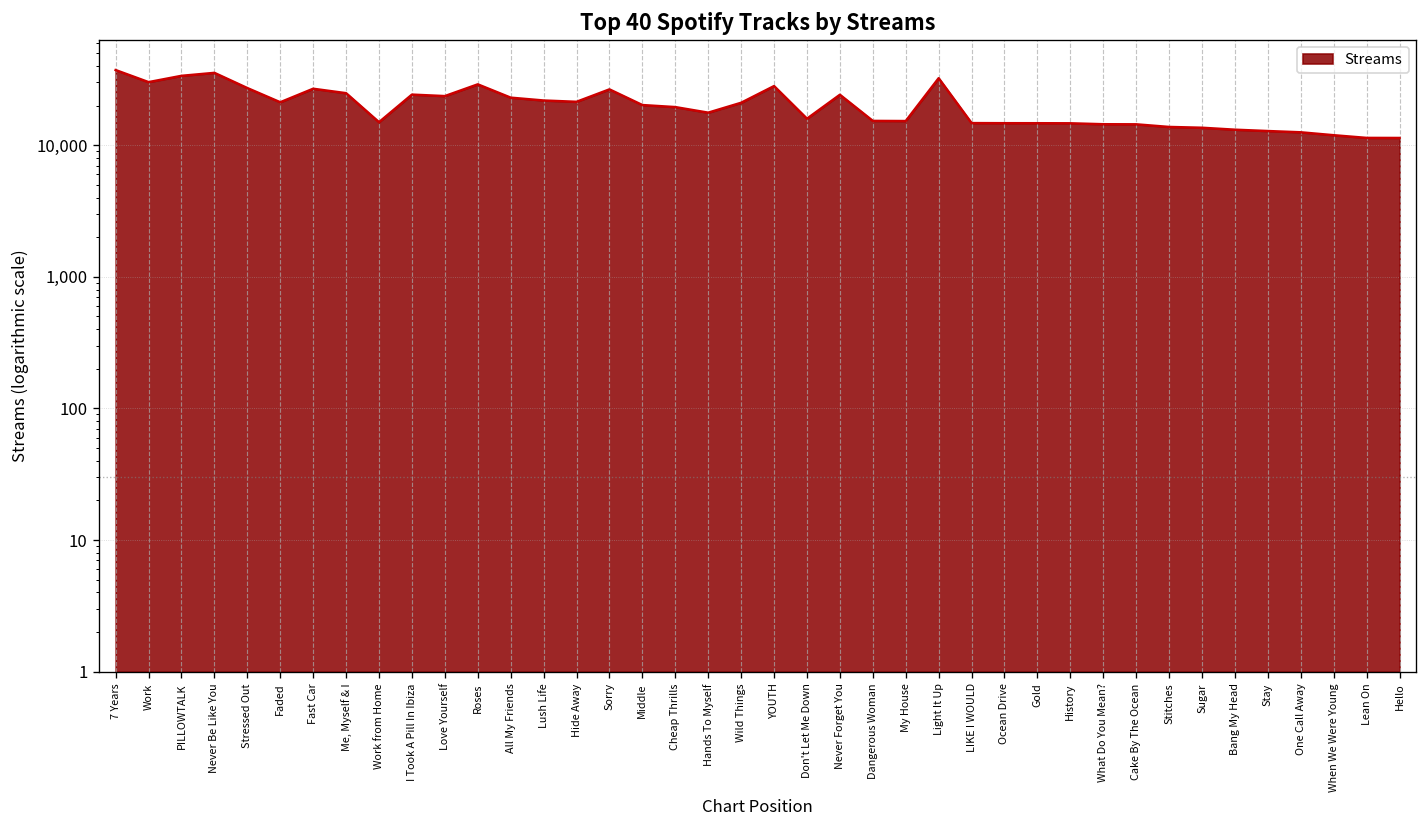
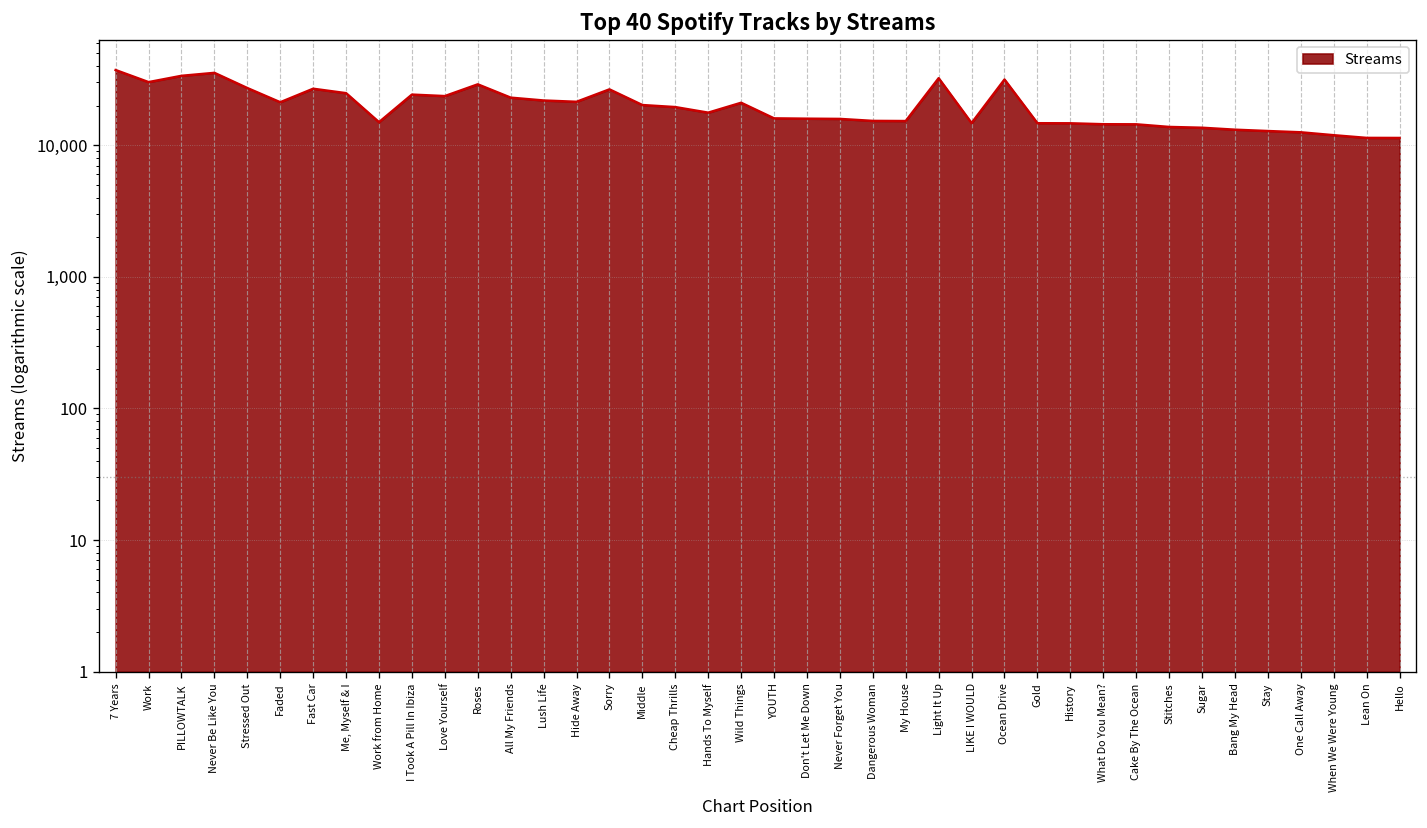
  {
    "7 Years": "37,000",
    "Work": "30,000",
    "PILLOWTALK": "34,000",
    "Never Be Like You": "35,000",
    "Stressed Out": "27,000",
    "Faded": "21,000",
    "Fast Car": "27,000",
    "Me, Myself & I": "25,000",
    "Work from Home": "15,000",
    "I Took A Pill In Ibiza": "24,000",
    "Love Yourself": "24,000",
    "Roses": "29,000",
    "All My Friends": "23,000",
    "Lush Life": "22,000",
    "Hide Away": "21,000",
    "Sorry": "27,000",
    "Middle": "20,000",
    "Cheap Thrills": "19,000",
    "Hands To Myself": "18,000",
    "Wild Things": "21,000",
-   "YOUTH": "28,000",
+   "YOUTH": "16,000",
    "Don't Let Me Down": "16,000",
-   "Never Forget You": "24,000",
+   "Never Forget You": "16,000",
    "Dangerous Woman": "15,000",
    "My House": "15,000",
    "Light It Up": "32,000",
    "LIKE I WOULD": "15,000",
-   "Ocean Drive": "15,000",
+   "Ocean Drive": "32,000",
    "Gold": "15,000",
    "History": "15,000",
    "What Do You Mean?": "14,000",
    "Cake By The Ocean": "14,000",
    "Stitches": "14,000",
    "Sugar": "14,000",
    "Bang My Head": "13,000",
    "Stay": "13,000",
    "One Call Away": "13,000",
    "When We Were Young": "12,000",
    "Lean On": "11,000",
    "Hello": "11,000"
  }
